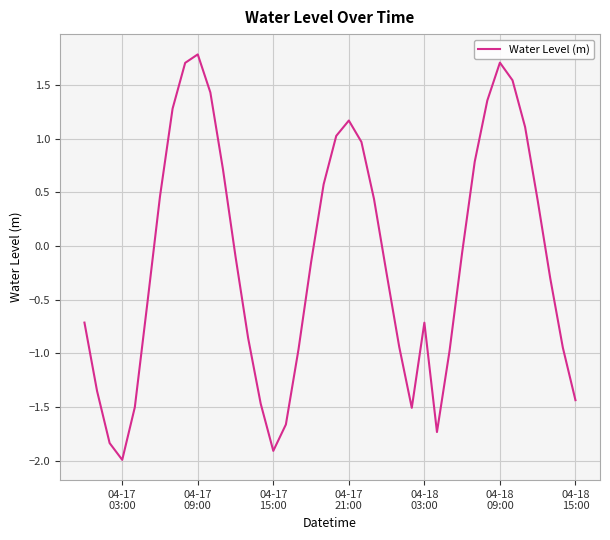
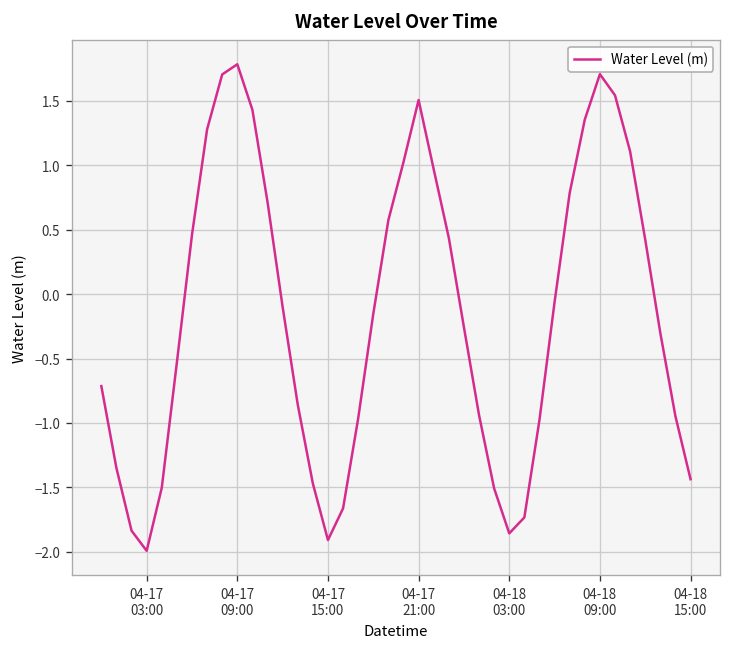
  {
    "04-17 03:00": -1.99,
    "04-17 09:00": 1.78,
    "04-17 15:00": -1.91,
-   "04-17 21:00": 1.17,
-   "04-18 03:00": -0.71,
+   "04-17 21:00": 1.51,
+   "04-18 03:00": -1.86,
    "04-18 09:00": 1.71,
    "04-18 15:00": -1.44
  }
